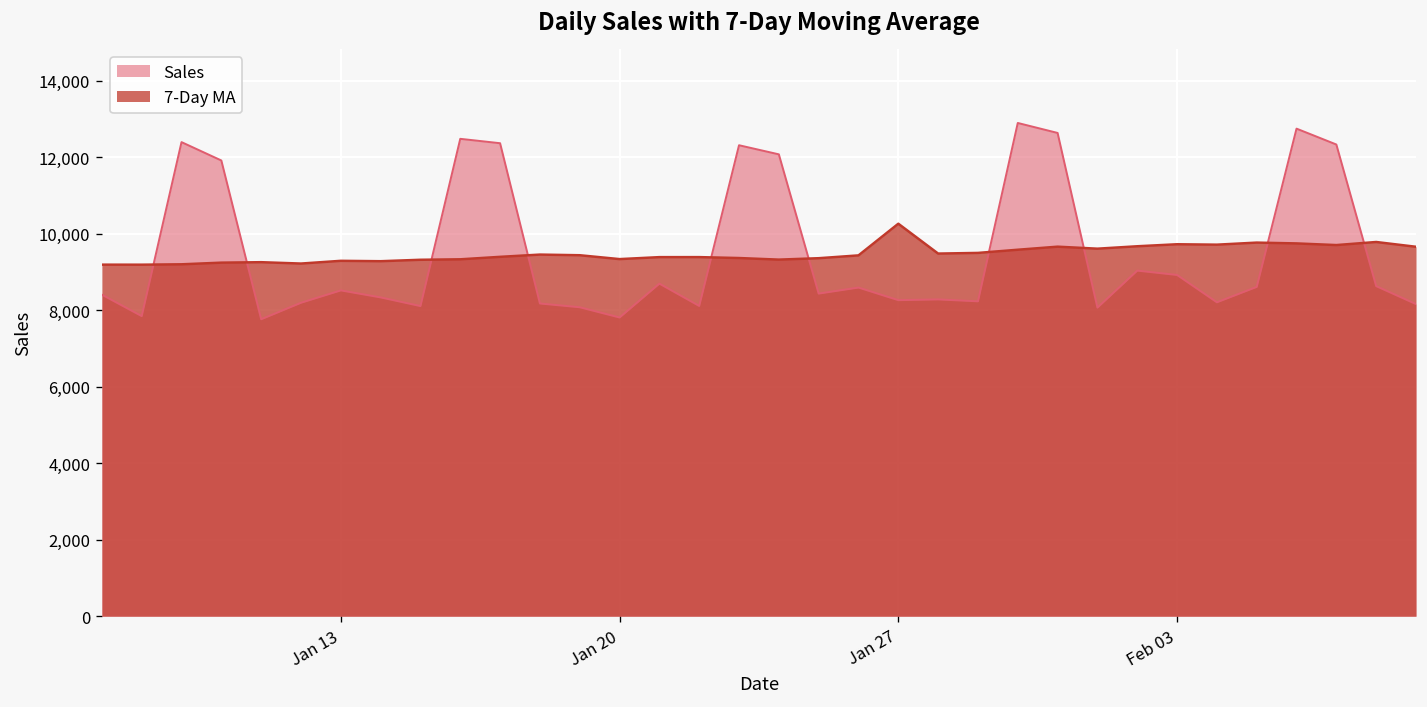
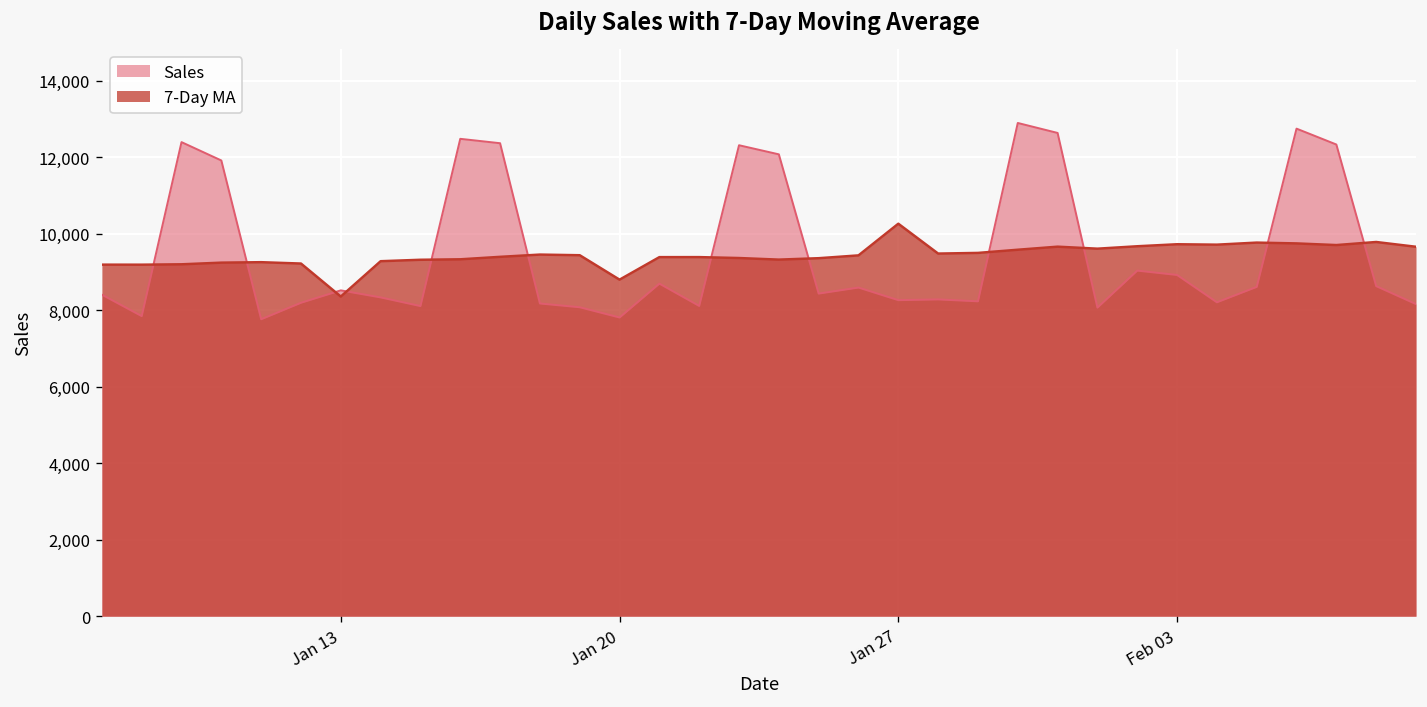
  {
    "Sales": {
      "Jan 13": "8,500",
      "Jan 20": "7,800",
      "Jan 27": "8,300",
      "Feb 03": "8,900"
    },
    "7-Day MA": {
-     "Jan 13": "9,300",
-     "Jan 20": "9,300",
+     "Jan 13": "8,400",
+     "Jan 20": "8,800",
      "Jan 27": "10,300",
      "Feb 03": "9,700"
    }
  }
